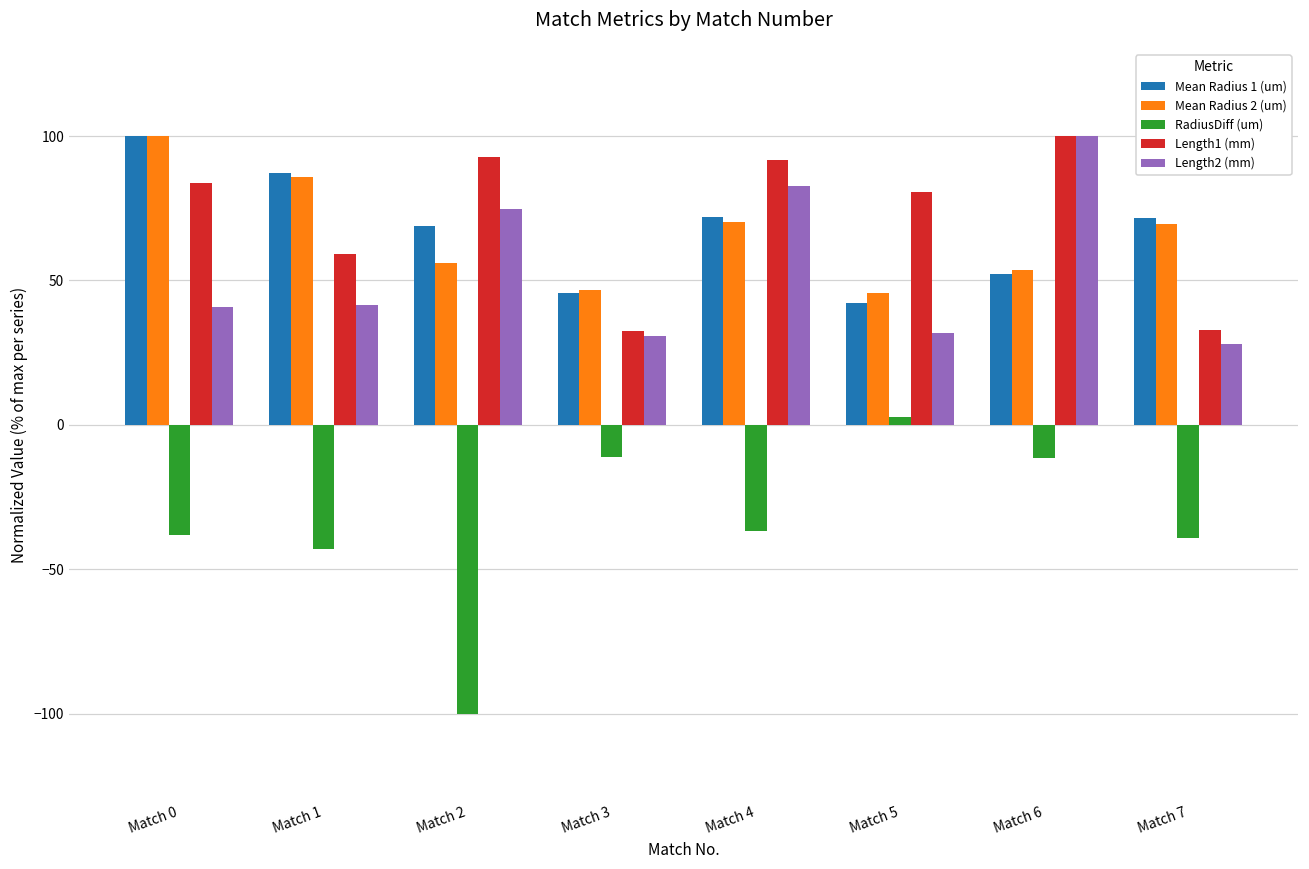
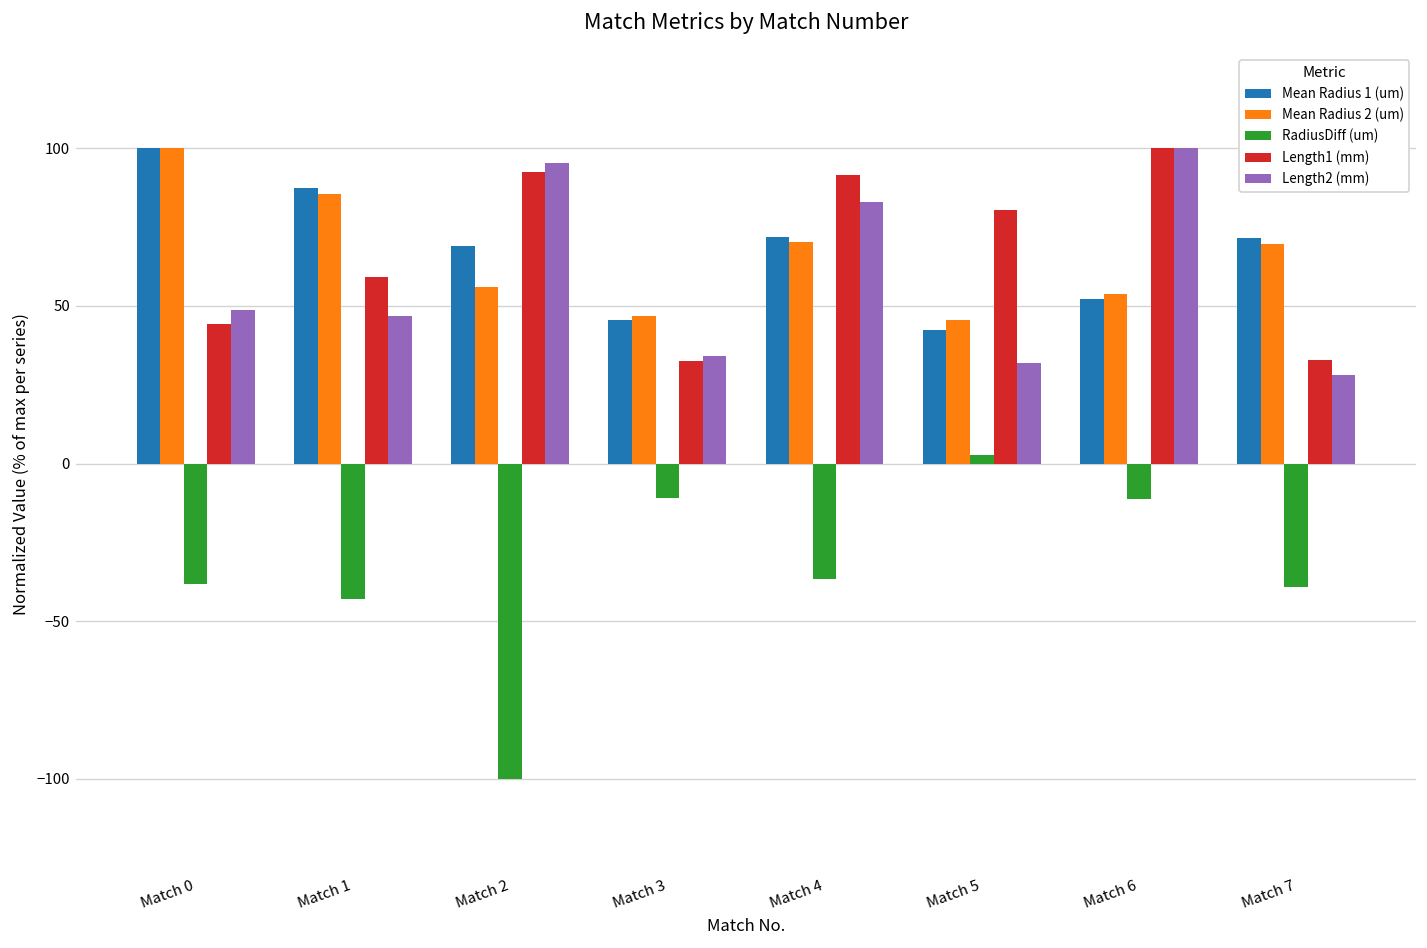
  {
    "Mean Radius 1 (um)": {
      "Match 0": 100,
      "Match 1": 87,
      "Match 2": 69,
      "Match 3": 46,
      "Match 4": 72,
      "Match 5": 42,
      "Match 6": 52,
      "Match 7": 72
    },
    "Mean Radius 2 (um)": {
      "Match 0": 100,
      "Match 1": 86,
      "Match 2": 56,
      "Match 3": 47,
      "Match 4": 70,
      "Match 5": 46,
      "Match 6": 54,
      "Match 7": 70
    },
    "RadiusDiff (um)": {
      "Match 0": -38,
      "Match 1": -43,
      "Match 2": -100,
      "Match 3": -11,
      "Match 4": -37,
      "Match 5": 3,
      "Match 6": -11,
      "Match 7": -39
    },
    "Length1 (mm)": {
-     "Match 0": 84,
+     "Match 0": 44,
      "Match 1": 59,
      "Match 2": 93,
      "Match 3": 33,
      "Match 4": 92,
      "Match 5": 81,
      "Match 6": 100,
      "Match 7": 33
    },
    "Length2 (mm)": {
-     "Match 0": 41,
-     "Match 1": 41,
-     "Match 2": 75,
-     "Match 3": 31,
+     "Match 0": 49,
+     "Match 1": 47,
+     "Match 2": 95,
+     "Match 3": 34,
      "Match 4": 83,
      "Match 5": 32,
      "Match 6": 100,
      "Match 7": 28
    }
  }
